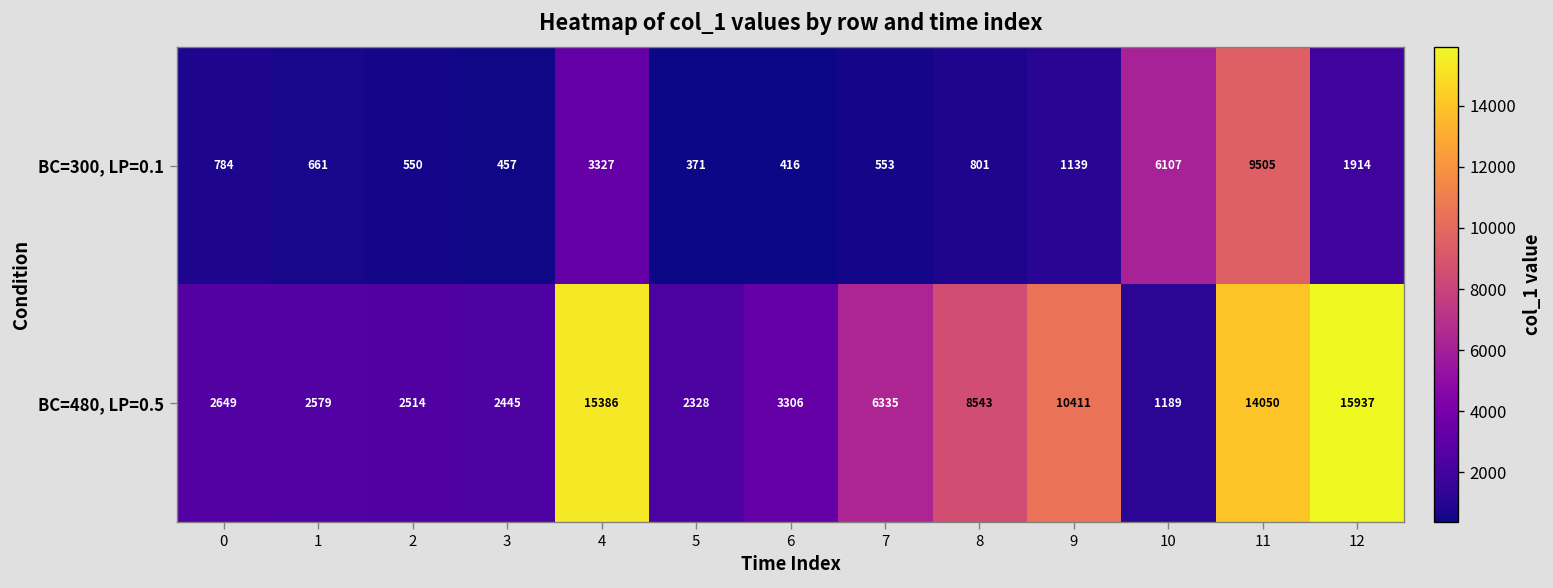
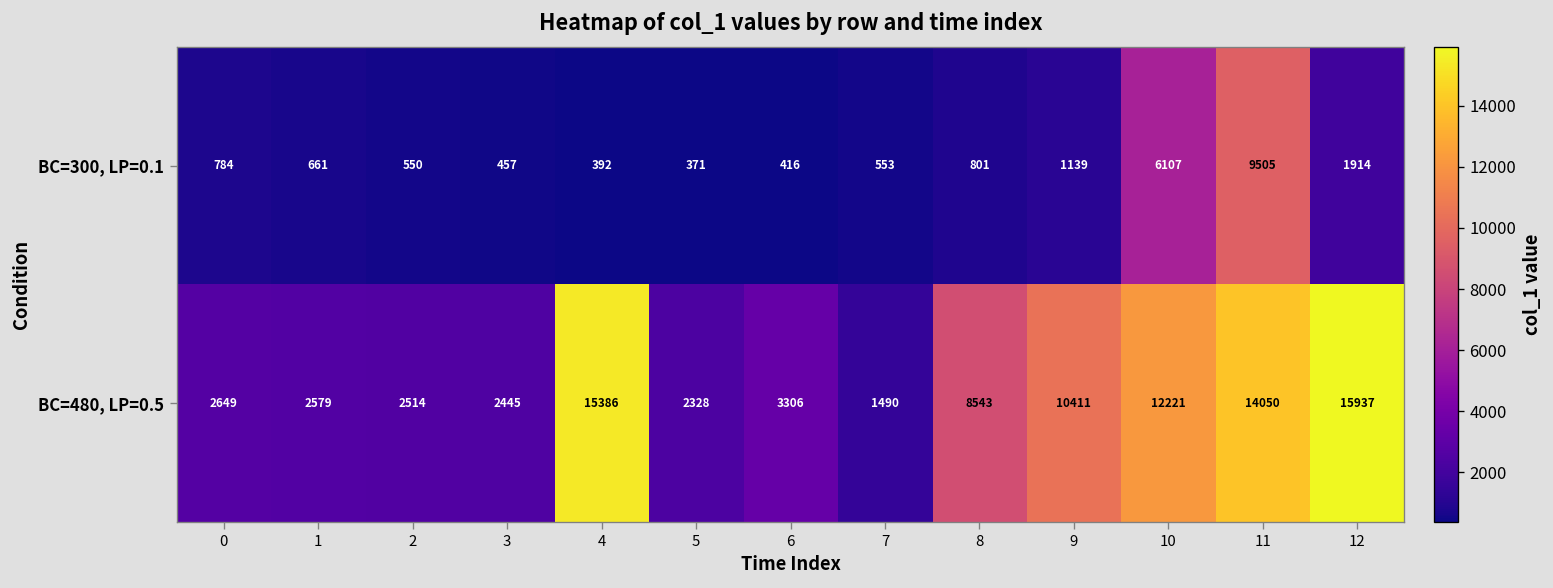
  {
    "BC=300, LP=0.1": {
      "0": 784,
      "1": 661,
      "2": 550,
      "3": 457,
-     "4": 3327,
+     "4": 392,
      "5": 371,
      "6": 416,
      "7": 553,
      "8": 801,
      "9": 1139,
      "10": 6107,
      "11": 9505,
      "12": 1914
    },
    "BC=480, LP=0.5": {
      "0": 2649,
      "1": 2579,
      "2": 2514,
      "3": 2445,
      "4": 15386,
      "5": 2328,
      "6": 3306,
-     "7": 6335,
+     "7": 1490,
      "8": 8543,
      "9": 10411,
-     "10": 1189,
+     "10": 12221,
      "11": 14050,
      "12": 15937
    }
  }
